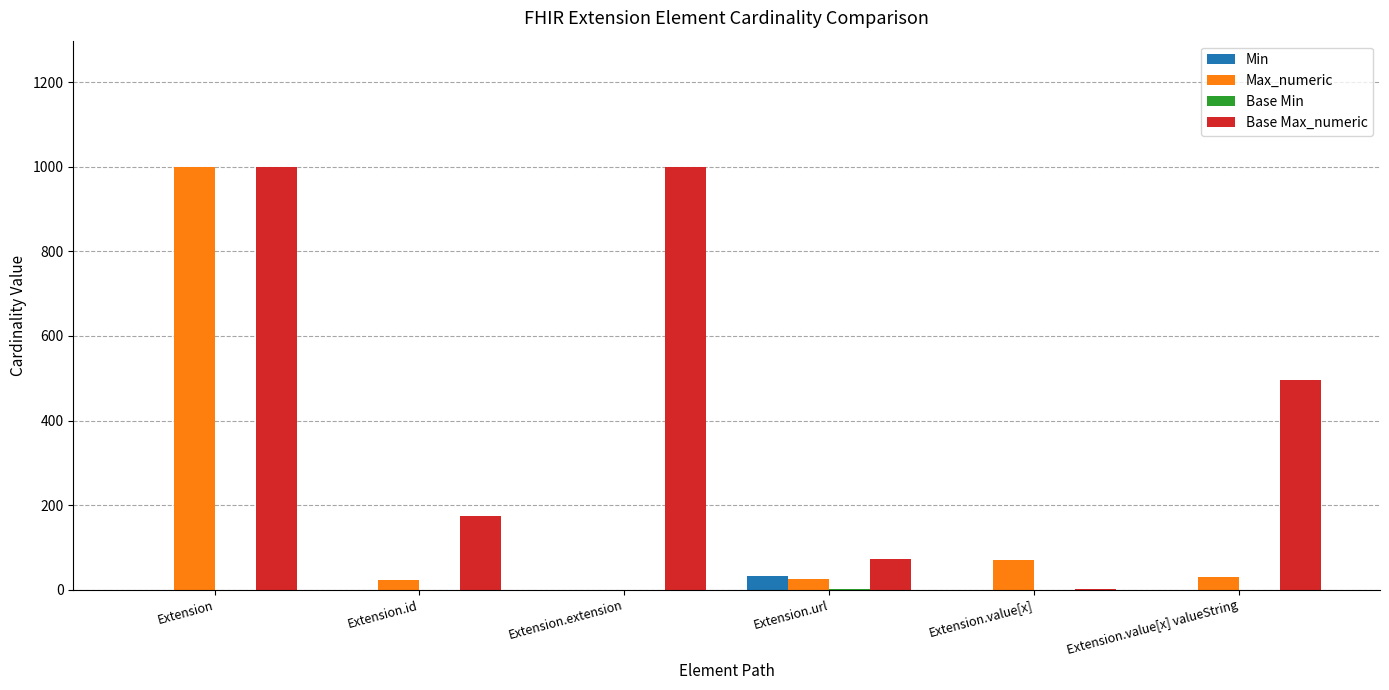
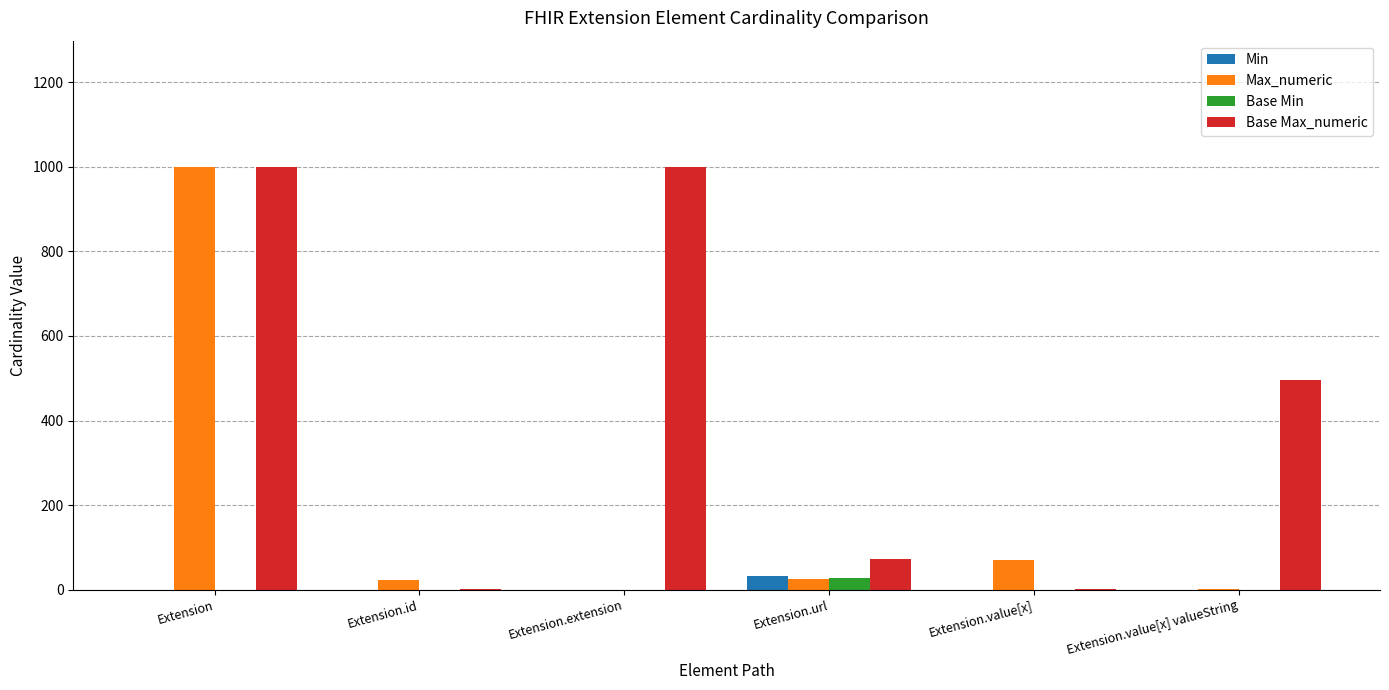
  {
    "Min": {
      "Extension": 0,
      "Extension.id": 0,
      "Extension.extension": 0,
      "Extension.url": 30,
      "Extension.value[x]": 0,
      "Extension.value[x] valueString": 0
    },
    "Max_numeric": {
      "Extension": 1000,
      "Extension.id": 20,
      "Extension.extension": 0,
      "Extension.url": 30,
      "Extension.value[x]": 70,
-     "Extension.value[x] valueString": 30
+     "Extension.value[x] valueString": 0
    },
    "Base Min": {
      "Extension": 0,
      "Extension.id": 0,
      "Extension.extension": 0,
-     "Extension.url": 0,
+     "Extension.url": 30,
      "Extension.value[x]": 0,
      "Extension.value[x] valueString": 0
    },
    "Base Max_numeric": {
      "Extension": 1000,
-     "Extension.id": 170,
+     "Extension.id": 0,
      "Extension.extension": 1000,
      "Extension.url": 70,
      "Extension.value[x] valueString": 500
    }
  }
